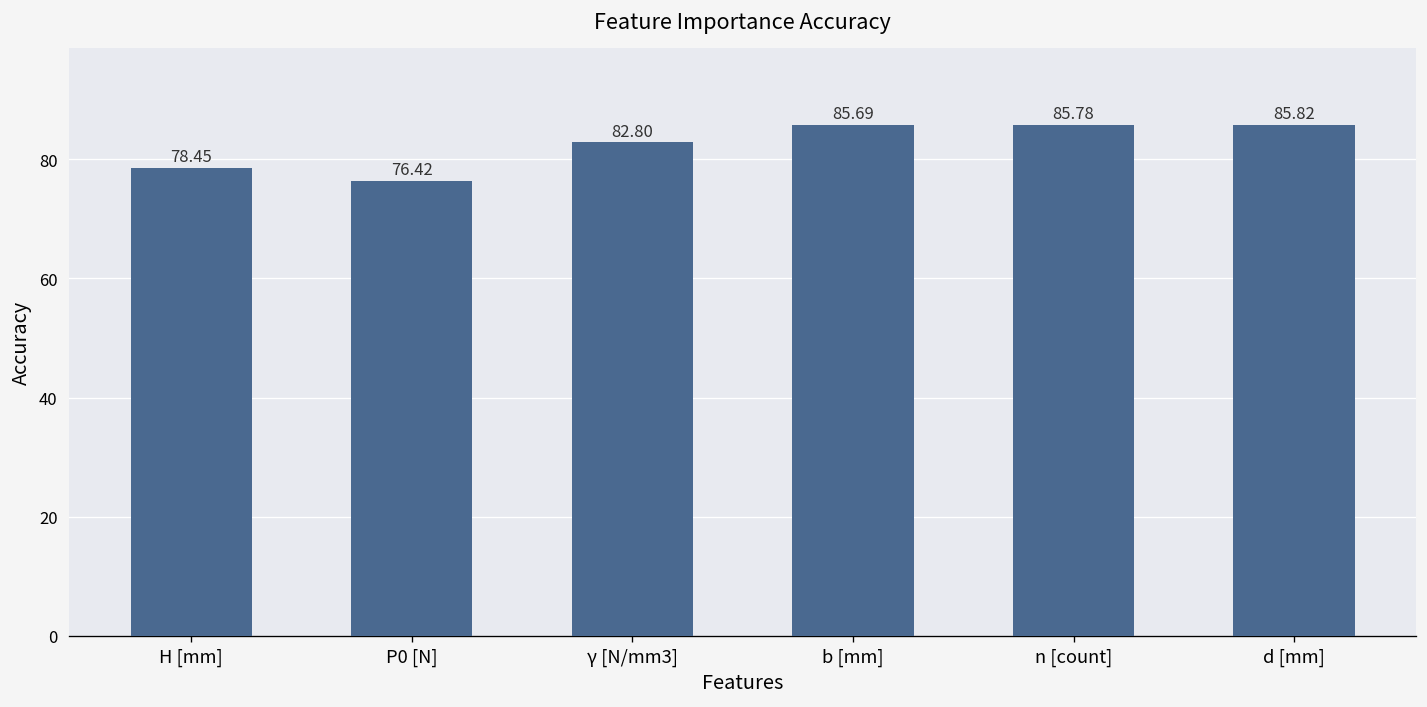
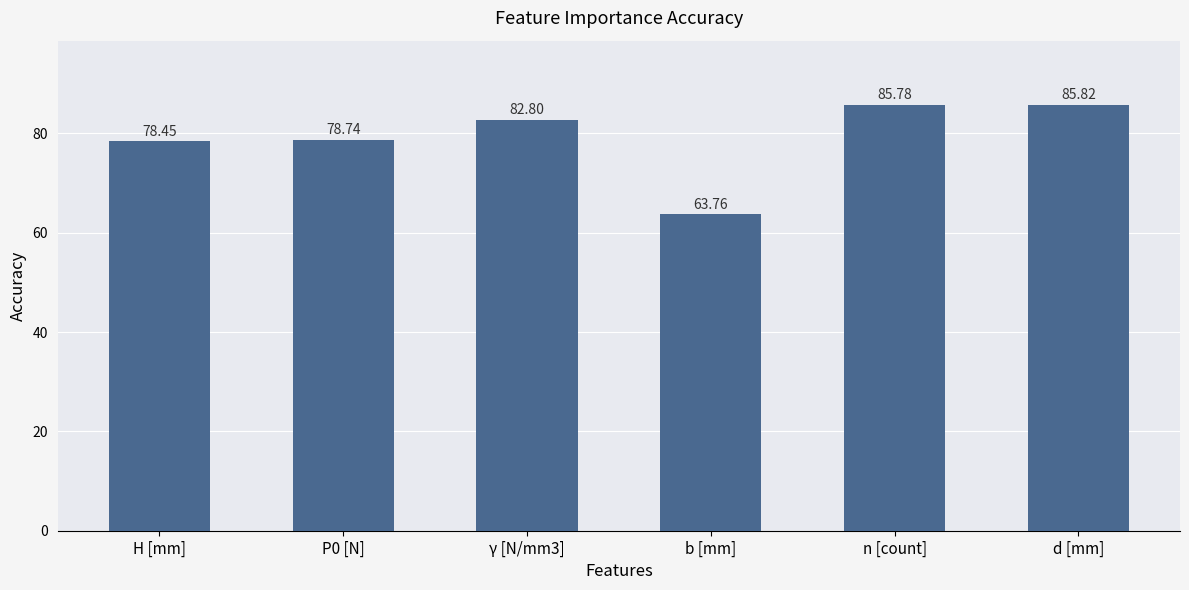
  {
    "H [mm]": 78.45,
-   "P0 [N]": 76.42,
+   "P0 [N]": 78.74,
    "γ [N/mm3]": 82.80,
-   "b [mm]": 85.69,
+   "b [mm]": 63.76,
    "n [count]": 85.78,
    "d [mm]": 85.82
  }
